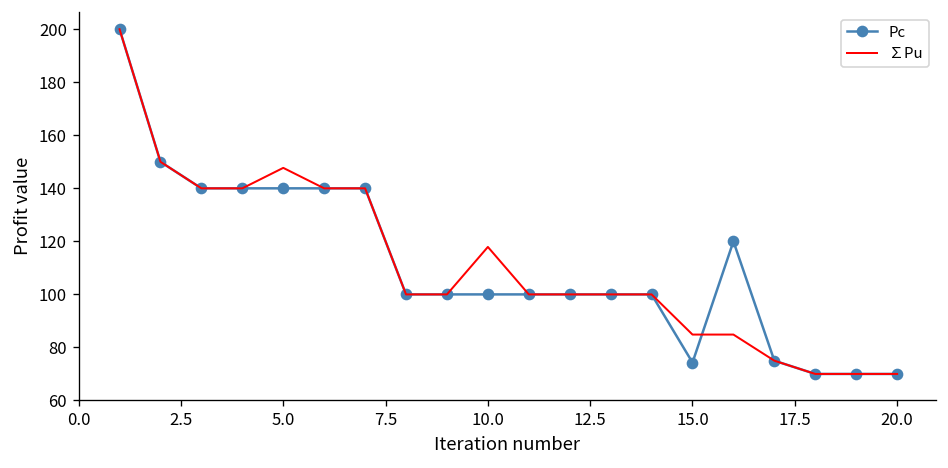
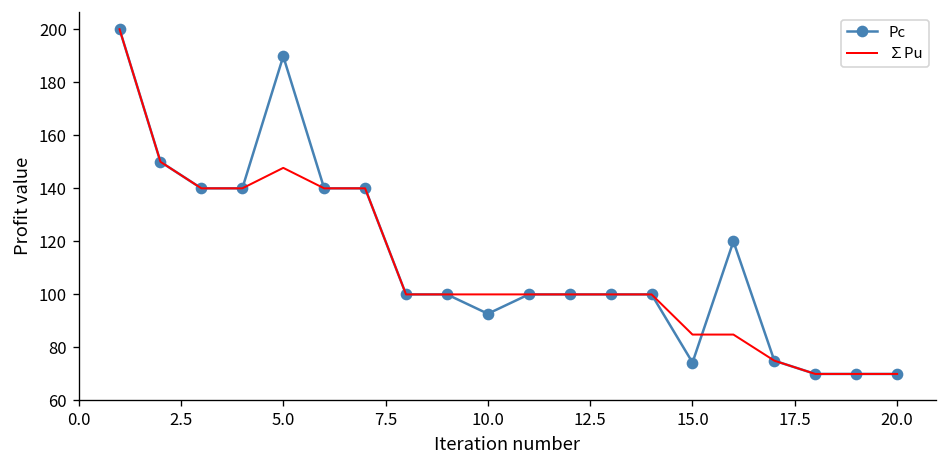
  {
    "Pc": {
-     "5.0": 140,
-     "10.0": 100,
+     "5.0": 190,
+     "10.0": 93,
      "15.0": 74
    },
    "∑Pu": {
      "5.0": 148,
-     "10.0": 118,
+     "10.0": 100,
      "15.0": 85
    }
  }
